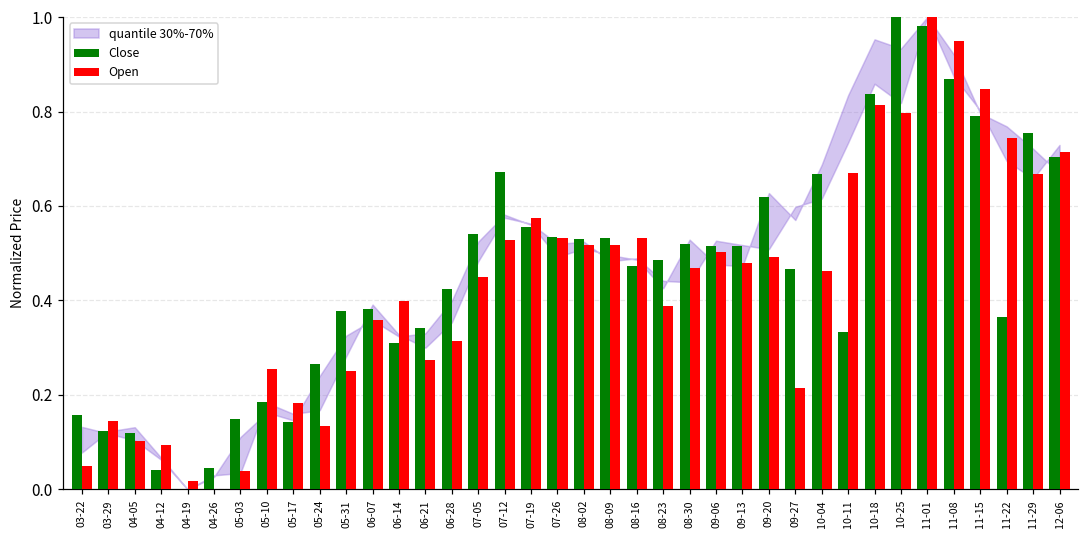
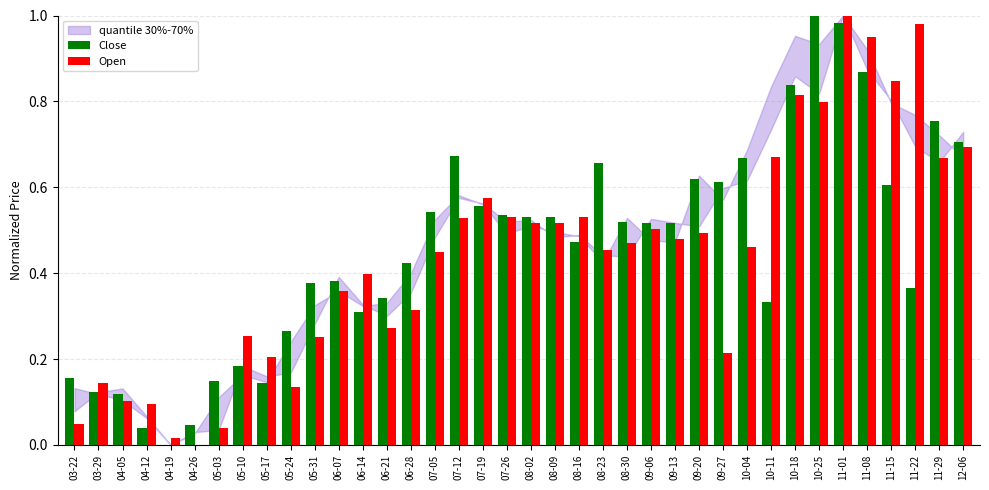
  {
    "Close": {
      "03-22": 0.16,
      "03-29": 0.12,
      "04-05": 0.12,
      "04-12": 0.04,
      "04-19": 0.00,
      "04-26": 0.05,
      "05-03": 0.15,
      "05-10": 0.18,
      "05-17": 0.14,
      "05-24": 0.26,
      "05-31": 0.38,
      "06-07": 0.38,
      "06-14": 0.31,
      "06-21": 0.34,
      "06-28": 0.42,
      "07-05": 0.54,
      "07-12": 0.67,
      "07-19": 0.56,
      "07-26": 0.53,
      "08-02": 0.53,
      "08-09": 0.53,
      "08-16": 0.47,
-     "08-23": 0.49,
+     "08-23": 0.66,
      "08-30": 0.52,
      "09-06": 0.52,
      "09-13": 0.52,
      "09-20": 0.62,
-     "09-27": 0.47,
+     "09-27": 0.61,
      "10-04": 0.67,
      "10-11": 0.33,
      "10-18": 0.84,
      "10-25": 1.00,
      "11-01": 0.98,
      "11-08": 0.87,
-     "11-15": 0.79,
+     "11-15": 0.61,
      "11-22": 0.37,
      "11-29": 0.75,
      "12-06": 0.70
    },
    "quantile 30%-70%": {
      "04-19": 0.00,
      "11-01": 0.00
    },
    "Open": {
      "03-22": 0.05,
      "03-29": 0.15,
      "04-05": 0.10,
      "04-12": 0.09,
      "04-19": 0.02,
      "04-26": 0.00,
      "05-03": 0.04,
      "05-10": 0.25,
-     "05-17": 0.18,
+     "05-17": 0.21,
      "05-24": 0.13,
      "05-31": 0.25,
      "06-07": 0.36,
      "06-14": 0.40,
      "06-21": 0.27,
      "06-28": 0.31,
      "07-05": 0.45,
      "07-12": 0.53,
      "07-19": 0.57,
      "07-26": 0.53,
      "08-02": 0.52,
      "08-09": 0.52,
      "08-16": 0.53,
-     "08-23": 0.39,
+     "08-23": 0.45,
      "08-30": 0.47,
      "09-06": 0.50,
      "09-13": 0.48,
      "09-20": 0.49,
      "09-27": 0.21,
      "10-04": 0.46,
      "10-11": 0.67,
      "10-18": 0.81,
      "10-25": 0.80,
      "11-01": 1.00,
      "11-08": 0.95,
      "11-15": 0.85,
-     "11-22": 0.74,
+     "11-22": 0.98,
      "11-29": 0.67,
-     "12-06": 0.71
+     "12-06": 0.69
    }
  }
